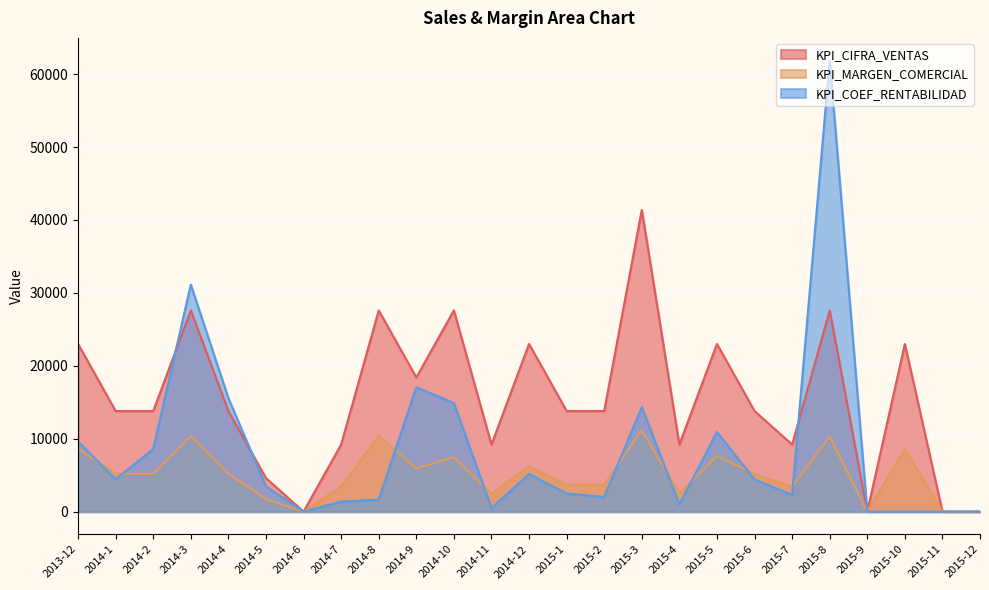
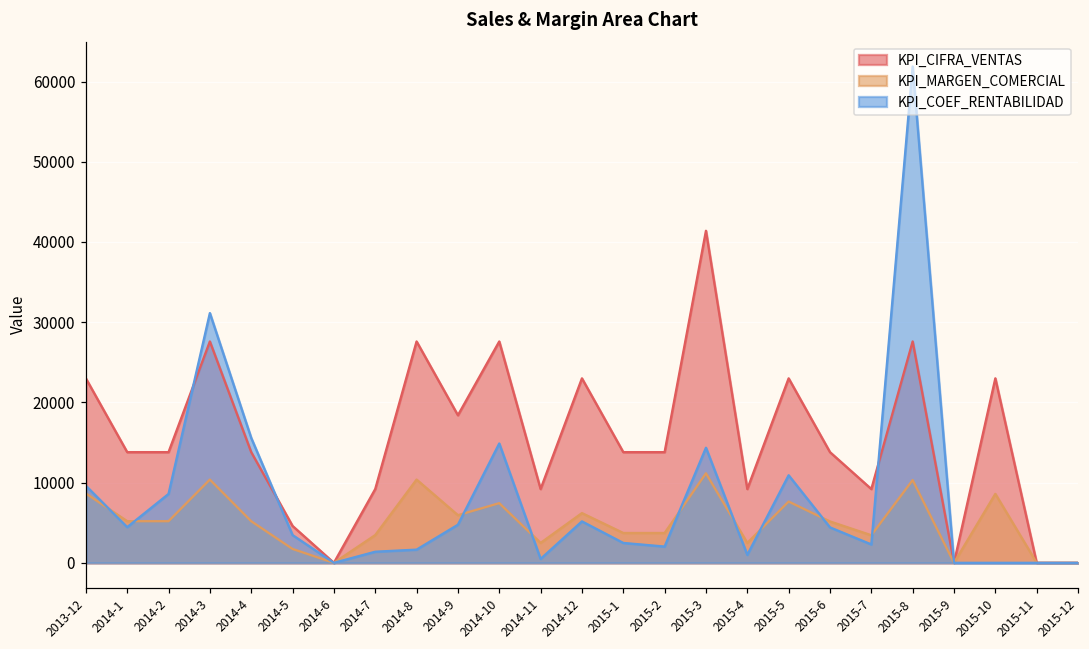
  {
    "KPI_COEF_RENTABILIDAD": {
      "2013-12": 10000,
      "2014-1": 4000,
      "2014-2": 9000,
      "2014-3": 31000,
      "2014-4": 16000,
      "2014-5": 3000,
      "2014-7": 1000,
      "2014-8": 2000,
-     "2014-9": 17000,
+     "2014-9": 5000,
      "2014-10": 15000,
      "2014-11": 0,
      "2014-12": 5000,
      "2015-1": 2000,
      "2015-2": 2000,
      "2015-3": 14000,
      "2015-4": 1000,
      "2015-5": 11000,
      "2015-6": 4000,
      "2015-7": 2000,
      "2015-10": 0
    }
  }
